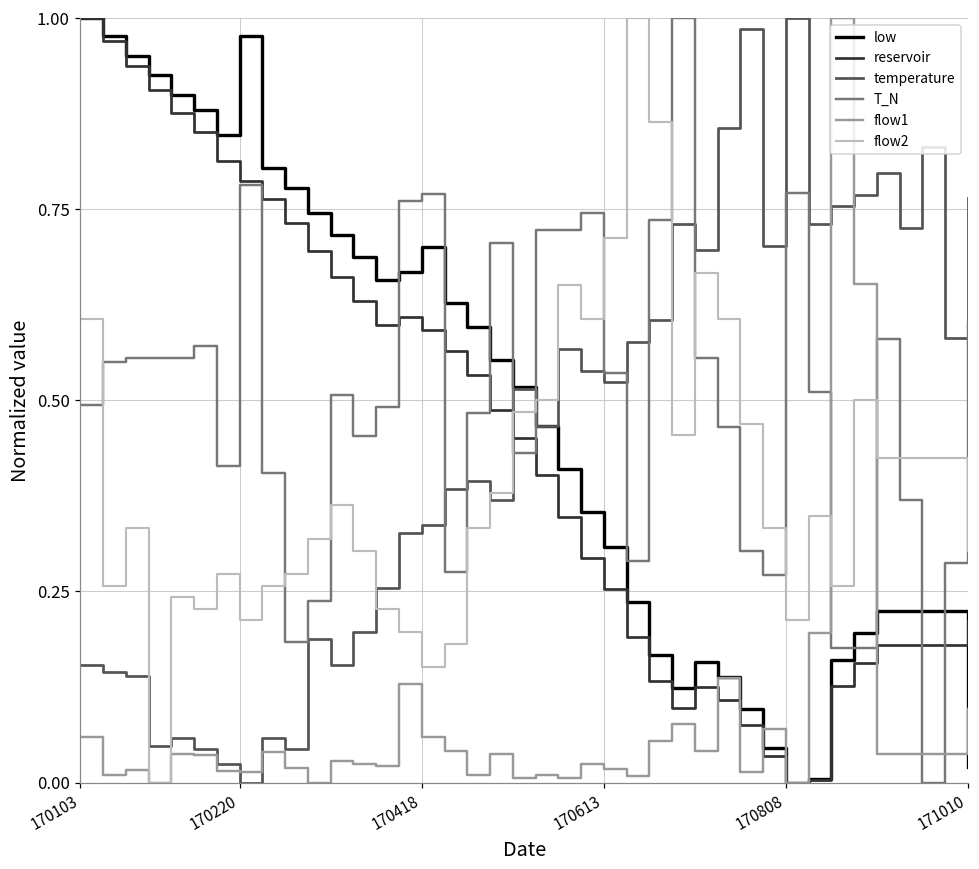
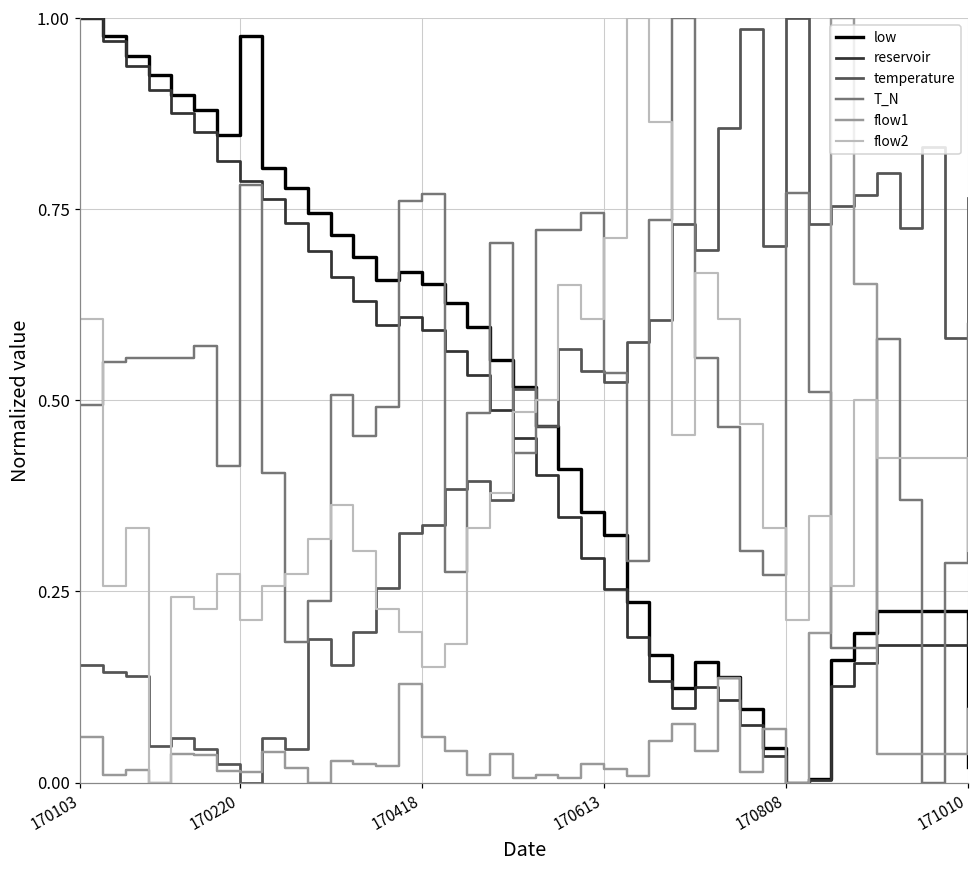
  {
    "low": {
      "170220": 0.98,
-     "170418": 0.70,
-     "170613": 0.31,
+     "170418": 0.65,
+     "170613": 0.32,
      "171010": 0.02
    }
  }
